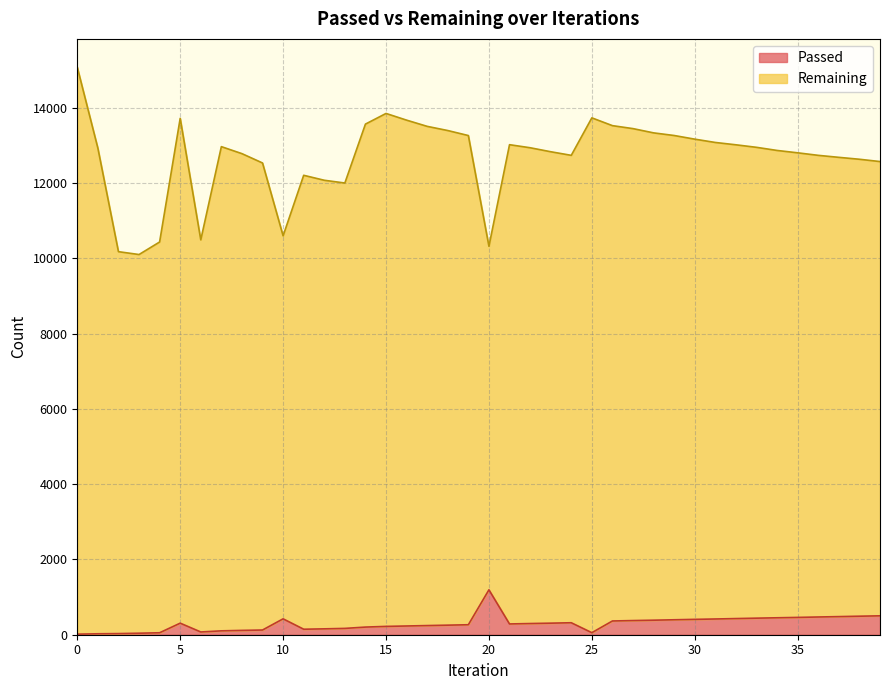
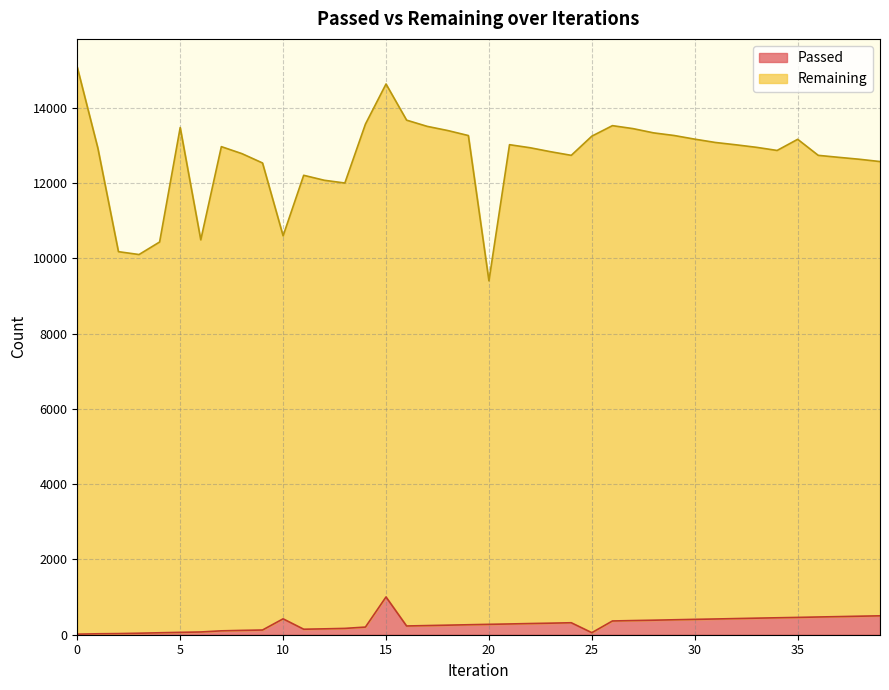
  {
    "Passed": {
      "0": 0,
-     "5": 300,
+     "5": 100,
      "10": 400,
-     "15": 200,
-     "20": 1200,
+     "15": 1000,
+     "20": 300,
      "25": 100,
      "30": 400,
      "35": 500
    },
    "Remaining": {
      "0": 15100,
      "5": 13400,
      "10": 10200,
      "15": 13600,
      "20": 9100,
-     "25": 13700,
+     "25": 13200,
      "30": 12800,
-     "35": 12300
+     "35": 12700
    }
  }
